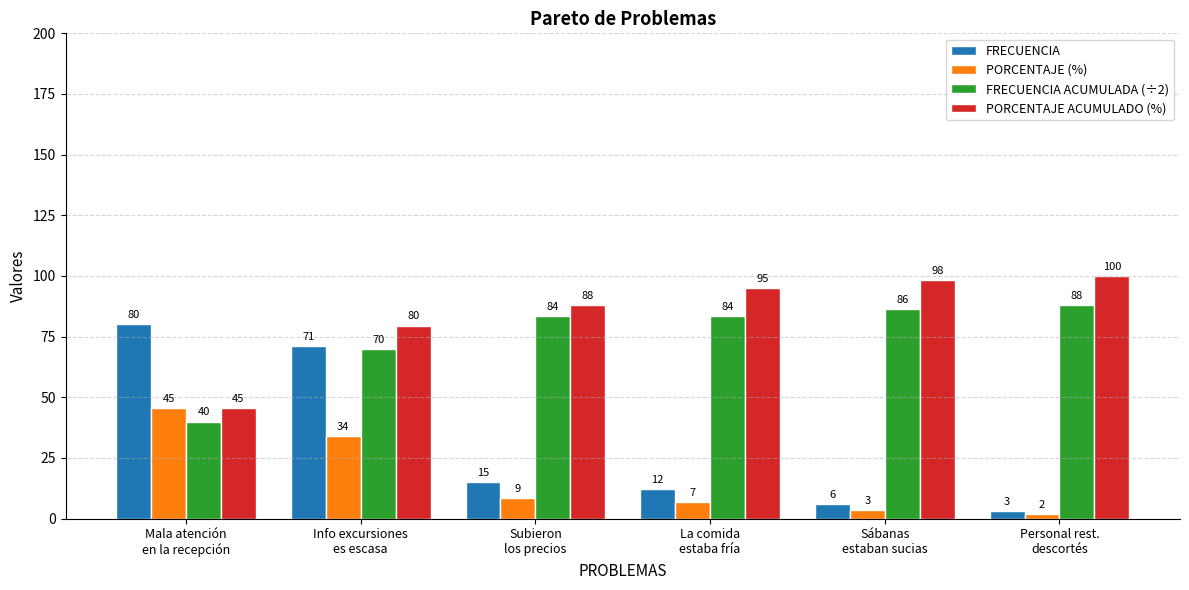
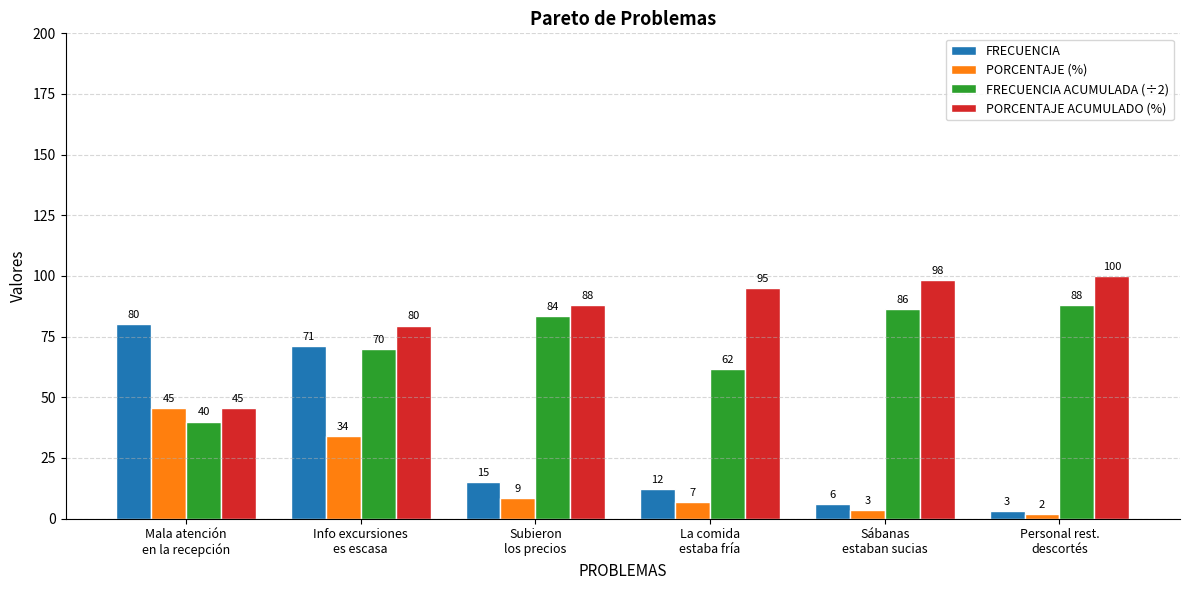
  {
    "FRECUENCIA": {
      "Mala atención en la recepción": 80,
      "Info excursiones es escasa": 71,
      "Subieron los precios": 15,
      "La comida estaba fría": 12,
      "Sábanas estaban sucias": 6,
      "Personal rest. descortés": 3
    },
    "PORCENTAJE (%)": {
      "Mala atención en la recepción": 45,
      "Info excursiones es escasa": 34,
      "Subieron los precios": 9,
      "La comida estaba fría": 7,
      "Sábanas estaban sucias": 3,
      "Personal rest. descortés": 2
    },
    "FRECUENCIA ACUMULADA (÷2)": {
      "Mala atención en la recepción": 40,
      "Info excursiones es escasa": 70,
      "Subieron los precios": 84,
-     "La comida estaba fría": 84,
+     "La comida estaba fría": 62,
      "Sábanas estaban sucias": 86,
      "Personal rest. descortés": 88
    },
    "PORCENTAJE ACUMULADO (%)": {
      "Mala atención en la recepción": 45,
      "Info excursiones es escasa": 80,
      "Subieron los precios": 88,
      "La comida estaba fría": 95,
      "Sábanas estaban sucias": 98,
      "Personal rest. descortés": 100
    }
  }
